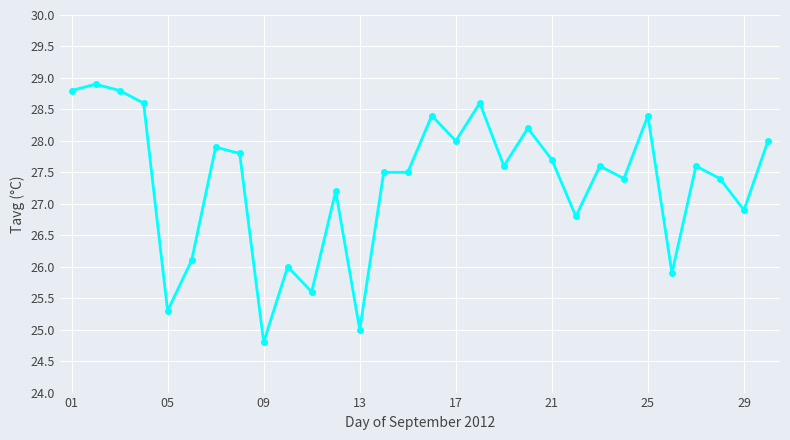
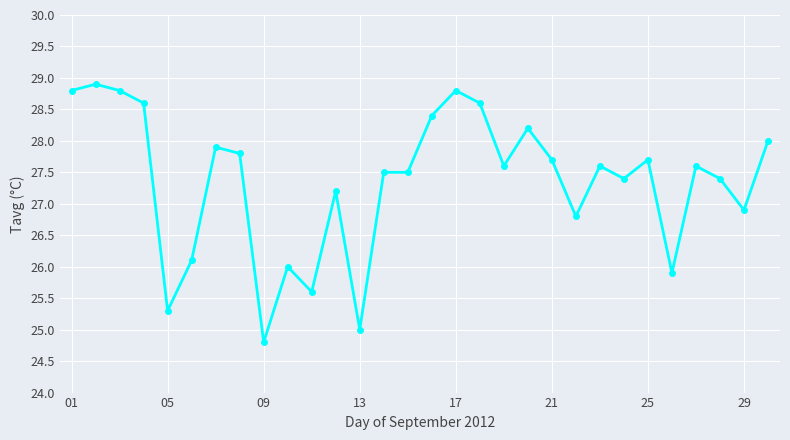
  {
    "01": 28.8,
    "05": 25.3,
    "09": 24.8,
    "13": 25.0,
-   "17": 28.0,
+   "17": 28.8,
    "21": 27.7,
-   "25": 28.4,
+   "25": 27.7,
    "29": 26.9
  }
